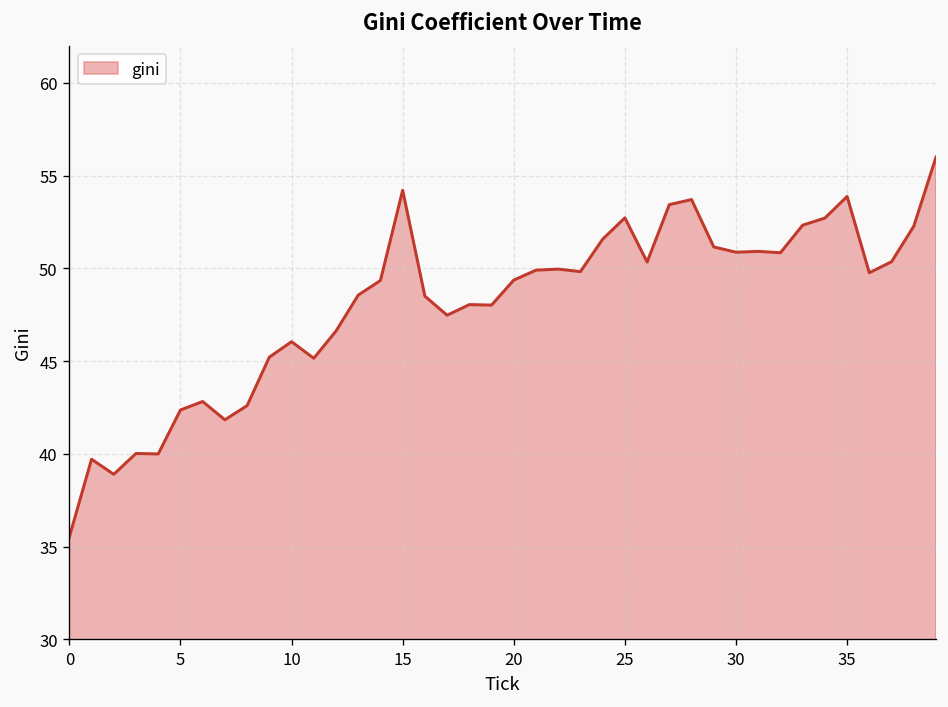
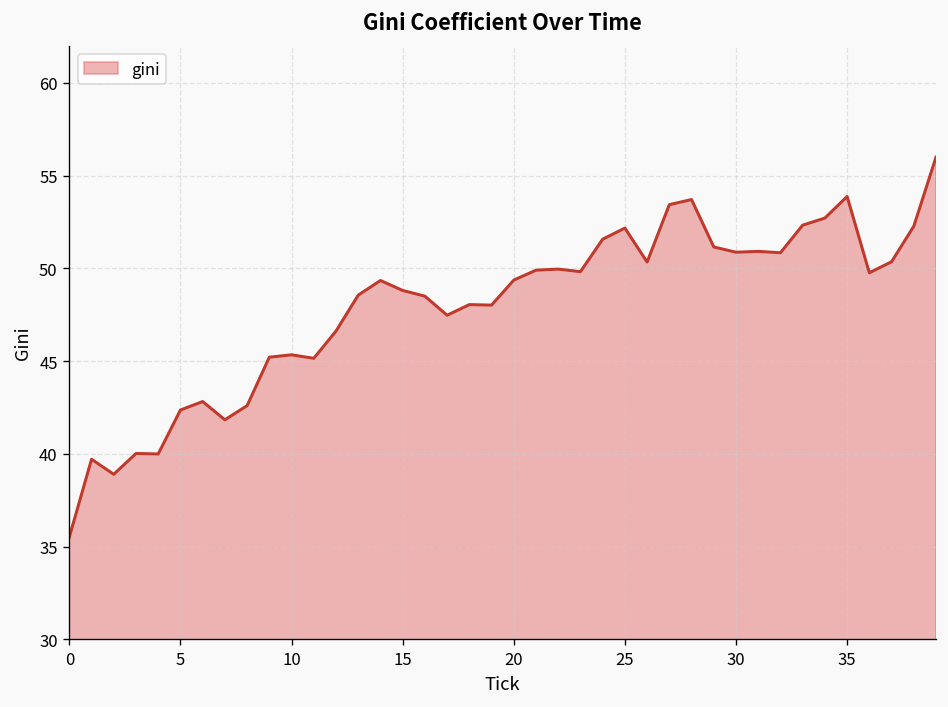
  {
    "0": 35.5,
    "5": 42.4,
-   "10": 46.0,
-   "15": 54.2,
+   "10": 45.3,
+   "15": 48.8,
    "20": 49.4,
-   "25": 52.7,
+   "25": 52.2,
    "30": 50.9,
    "35": 53.9
  }
